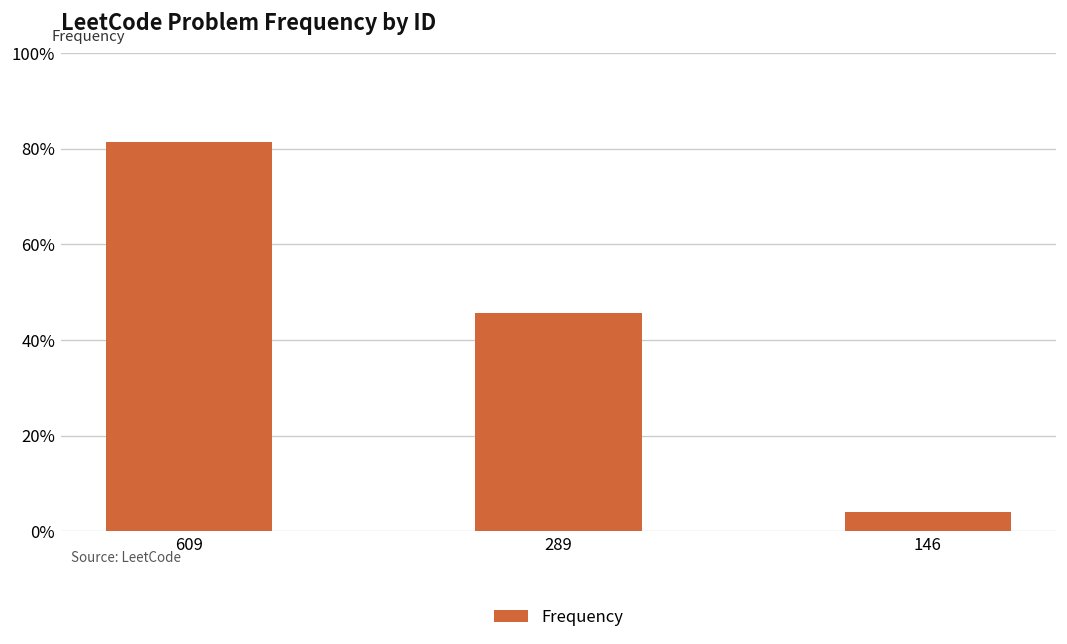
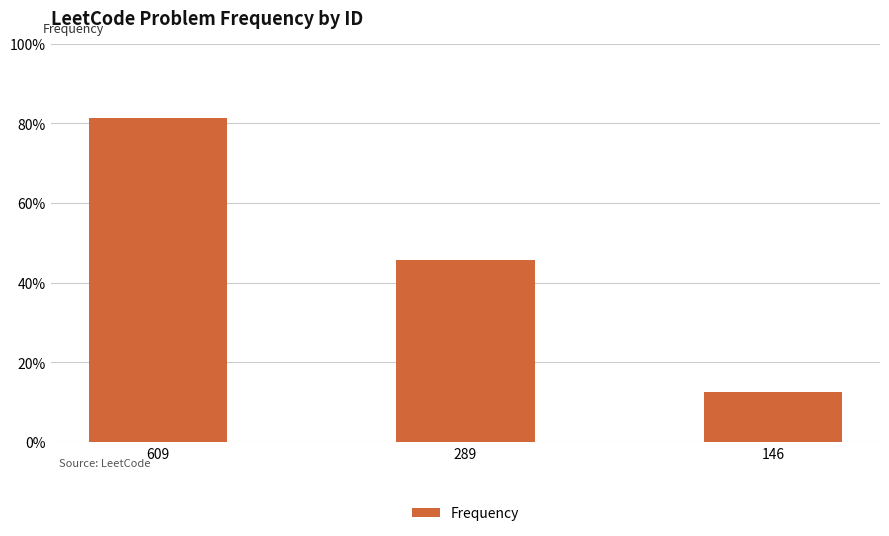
  {
    "609": "81%",
    "289": "46%",
-   "146": "4%"
+   "146": "13%"
  }
